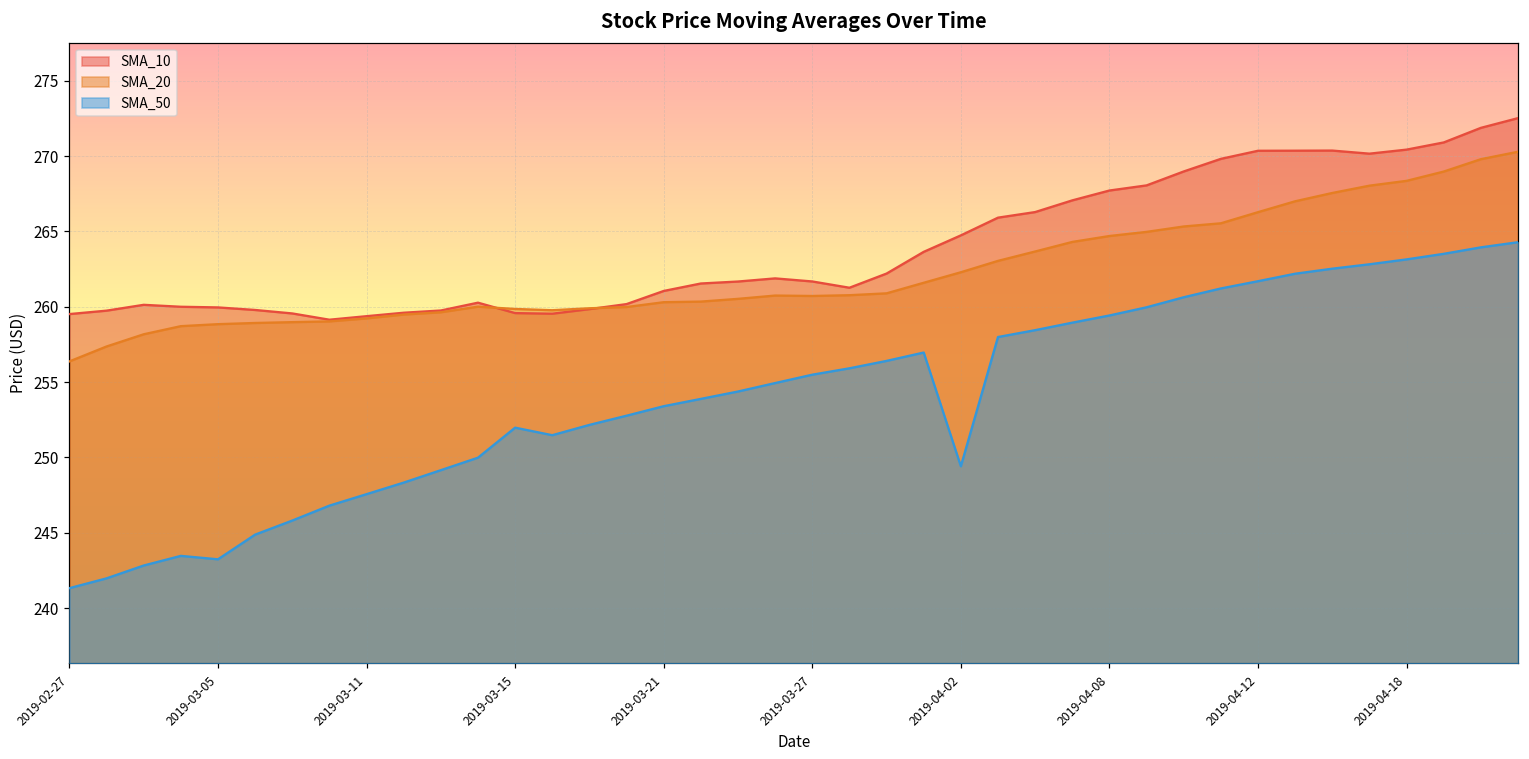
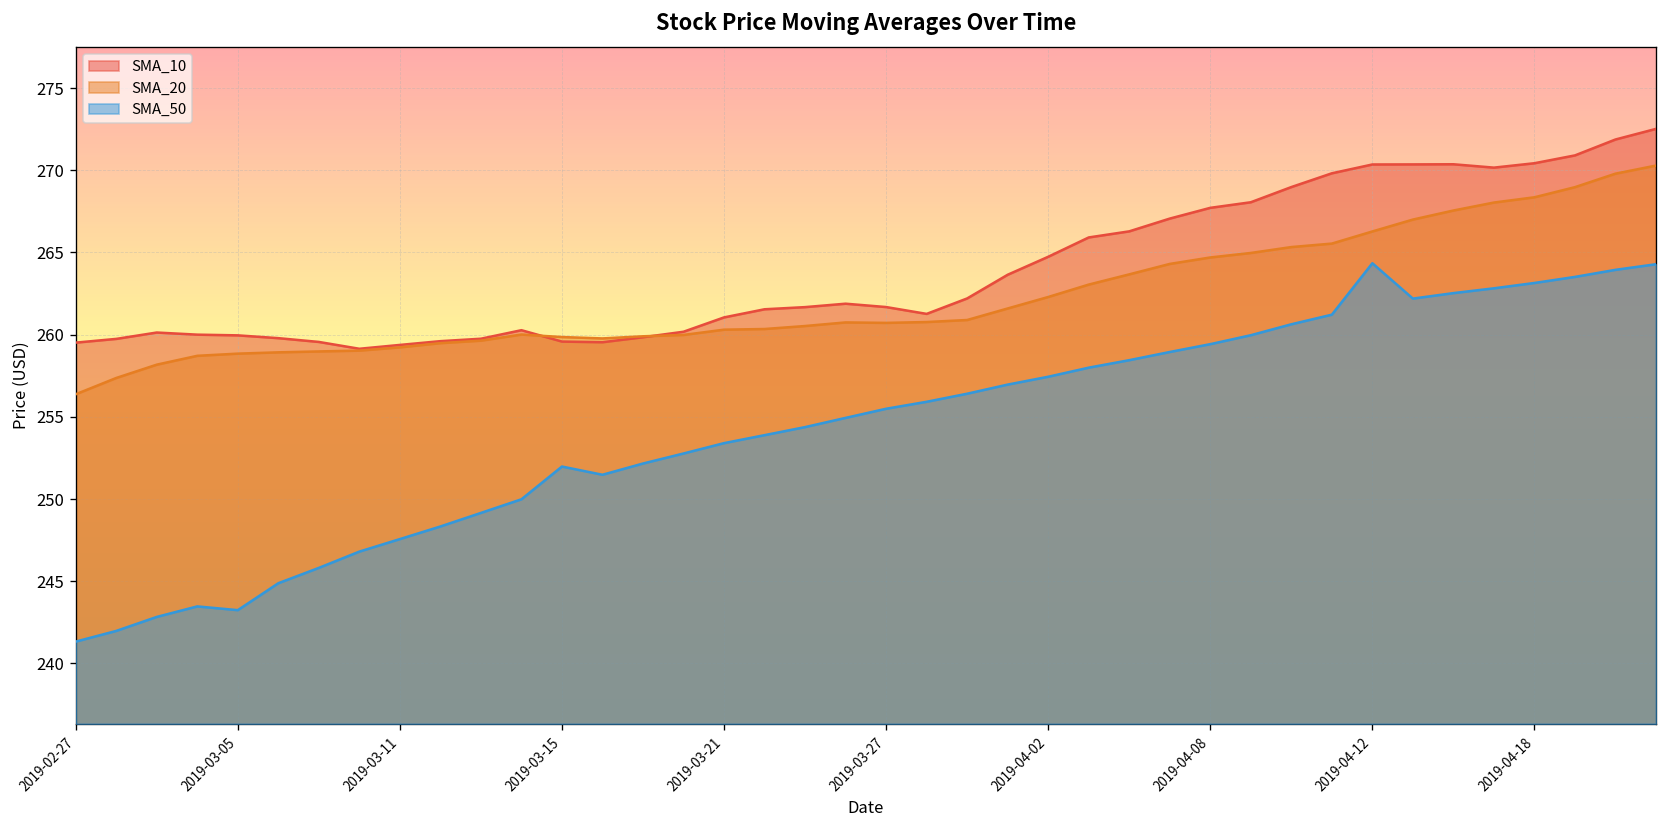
  {
    "SMA_50": {
      "2019-02-27": 241.3,
      "2019-03-05": 243.2,
      "2019-03-11": 247.6,
      "2019-03-15": 252.0,
      "2019-03-21": 253.4,
      "2019-03-27": 255.5,
-     "2019-04-02": 249.4,
+     "2019-04-02": 257.4,
      "2019-04-08": 259.4,
-     "2019-04-12": 261.7,
+     "2019-04-12": 264.3,
      "2019-04-18": 263.1
    }
  }
